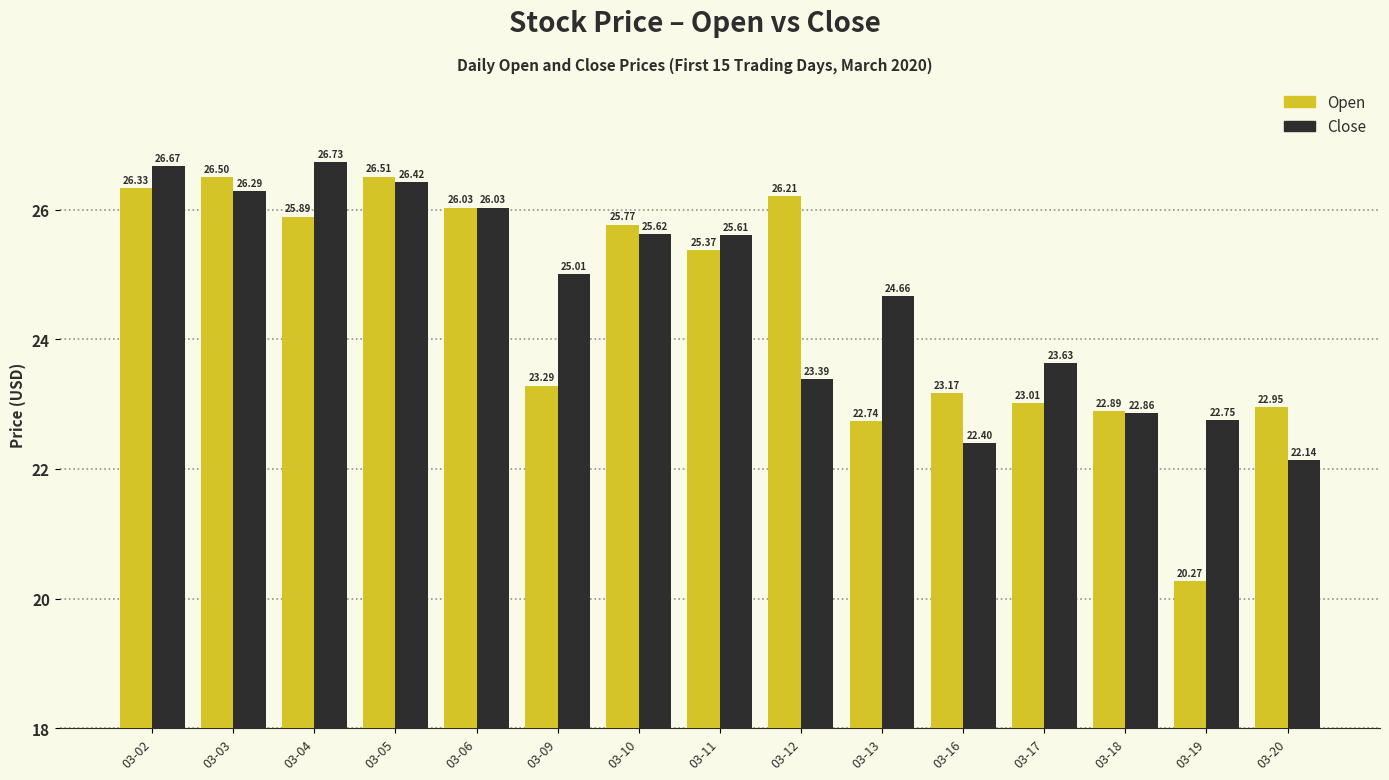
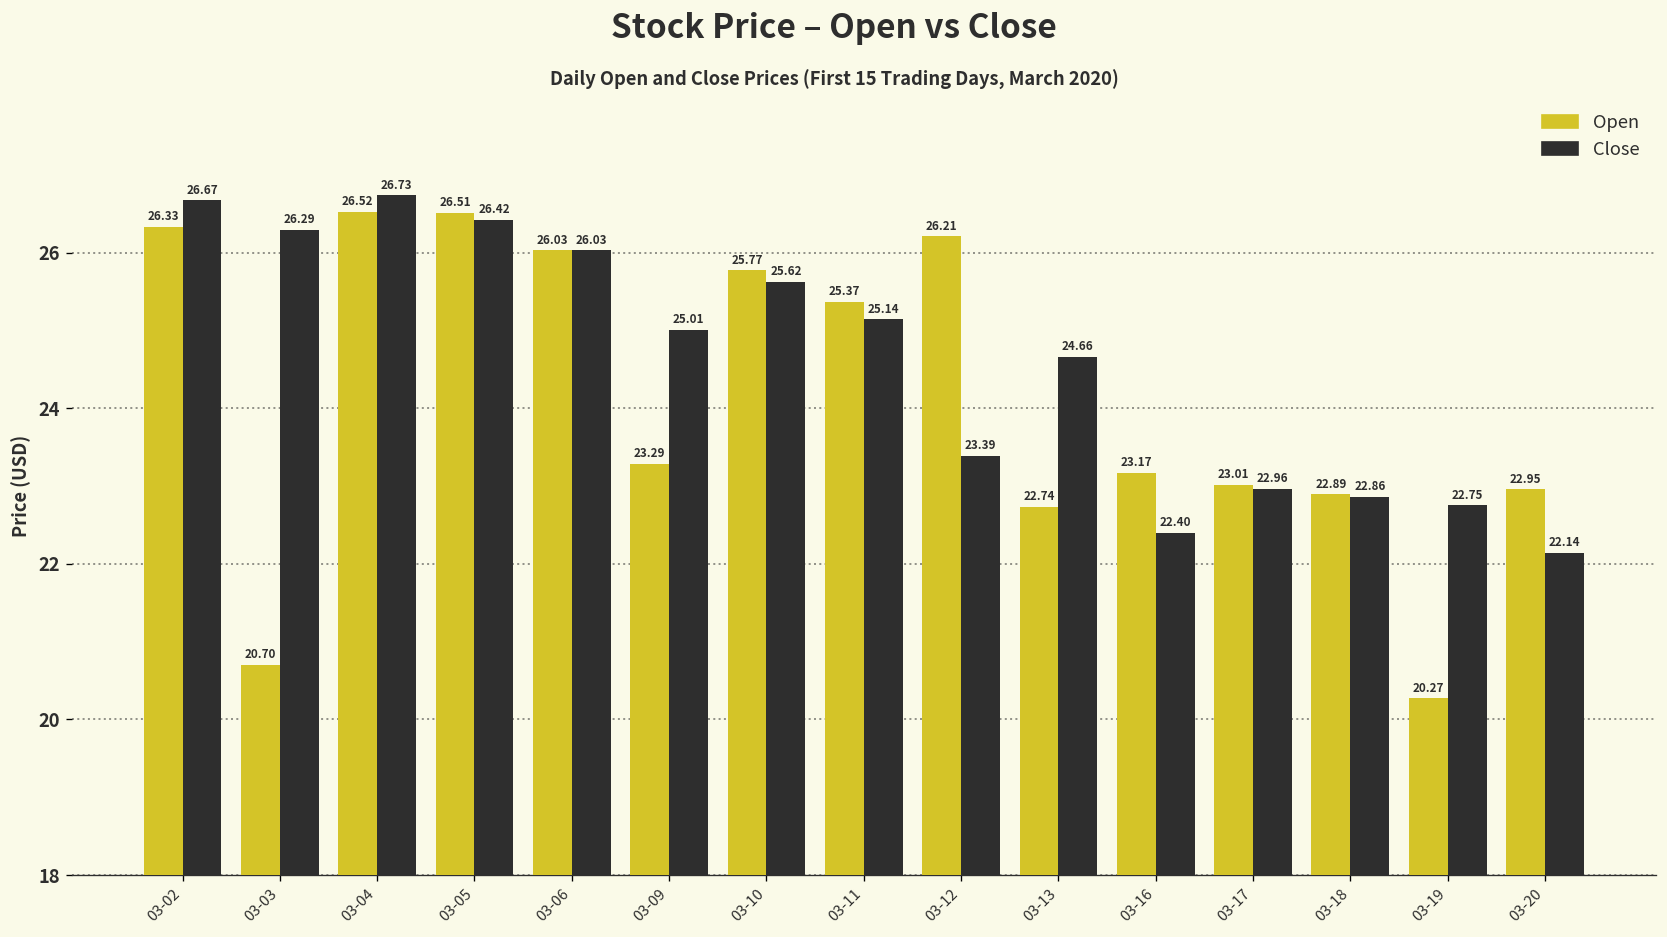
  {
    "Open": {
      "03-02": 26.33,
-     "03-03": 26.50,
-     "03-04": 25.89,
+     "03-03": 20.70,
+     "03-04": 26.52,
      "03-05": 26.51,
      "03-06": 26.03,
      "03-09": 23.29,
      "03-10": 25.77,
      "03-11": 25.37,
      "03-12": 26.21,
      "03-13": 22.74,
      "03-16": 23.17,
      "03-17": 23.01,
      "03-18": 22.89,
      "03-19": 20.27,
      "03-20": 22.95
    },
    "Close": {
      "03-02": 26.67,
      "03-03": 26.29,
      "03-04": 26.73,
      "03-05": 26.42,
      "03-06": 26.03,
      "03-09": 25.01,
      "03-10": 25.62,
-     "03-11": 25.61,
+     "03-11": 25.14,
      "03-12": 23.39,
      "03-13": 24.66,
      "03-16": 22.40,
-     "03-17": 23.63,
+     "03-17": 22.96,
      "03-18": 22.86,
      "03-19": 22.75,
      "03-20": 22.14
    }
  }
